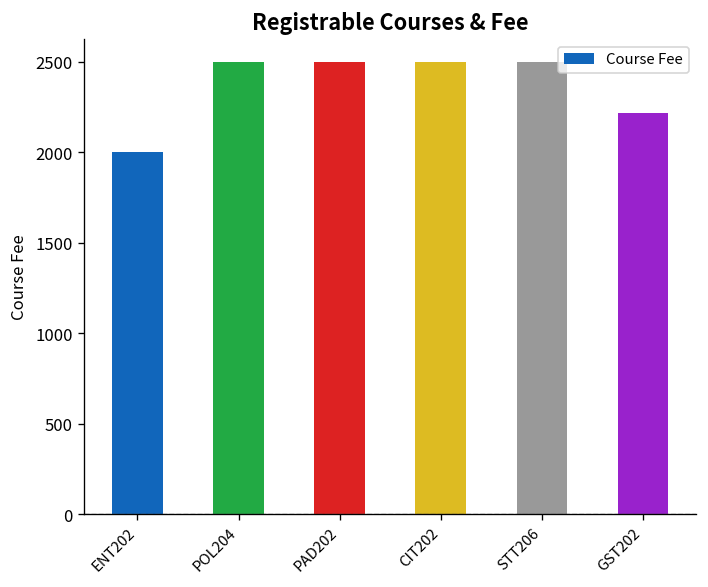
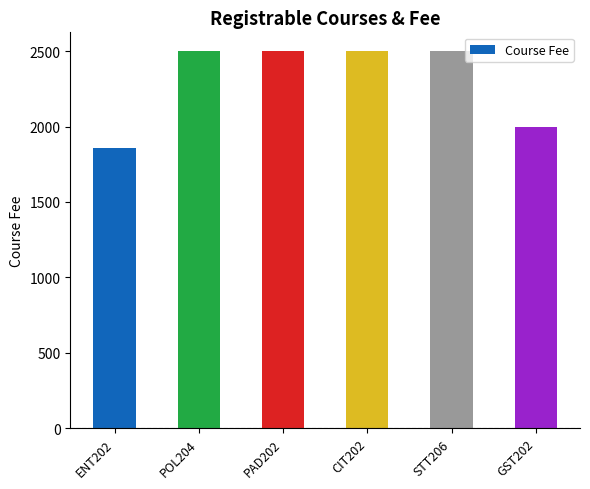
  {
-   "ENT202": 2000,
+   "ENT202": 1860,
    "POL204": 2500,
    "PAD202": 2500,
    "CIT202": 2500,
    "STT206": 2500,
-   "GST202": 2220
+   "GST202": 2000
  }
